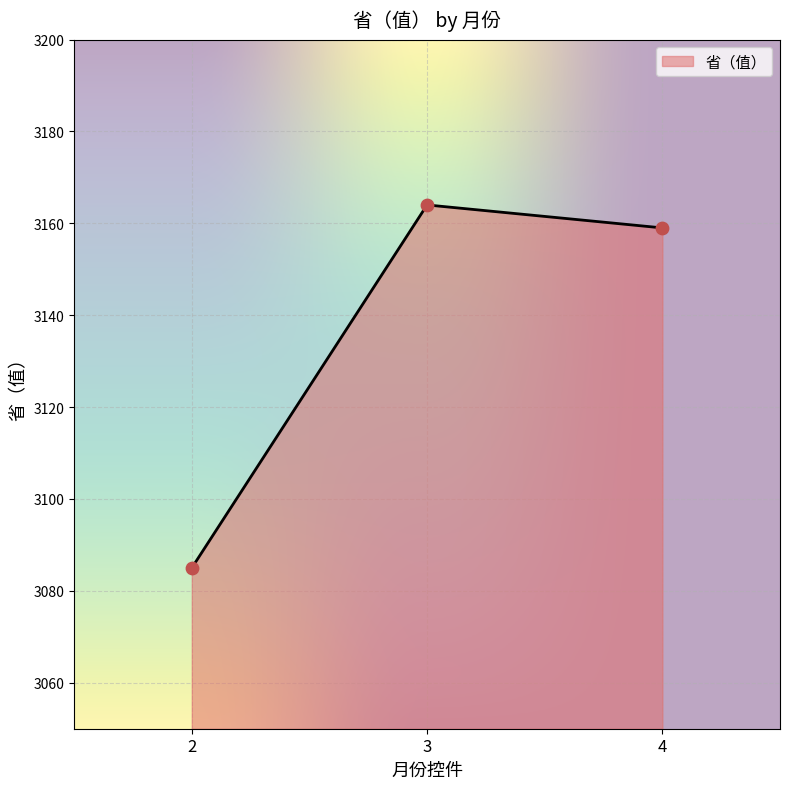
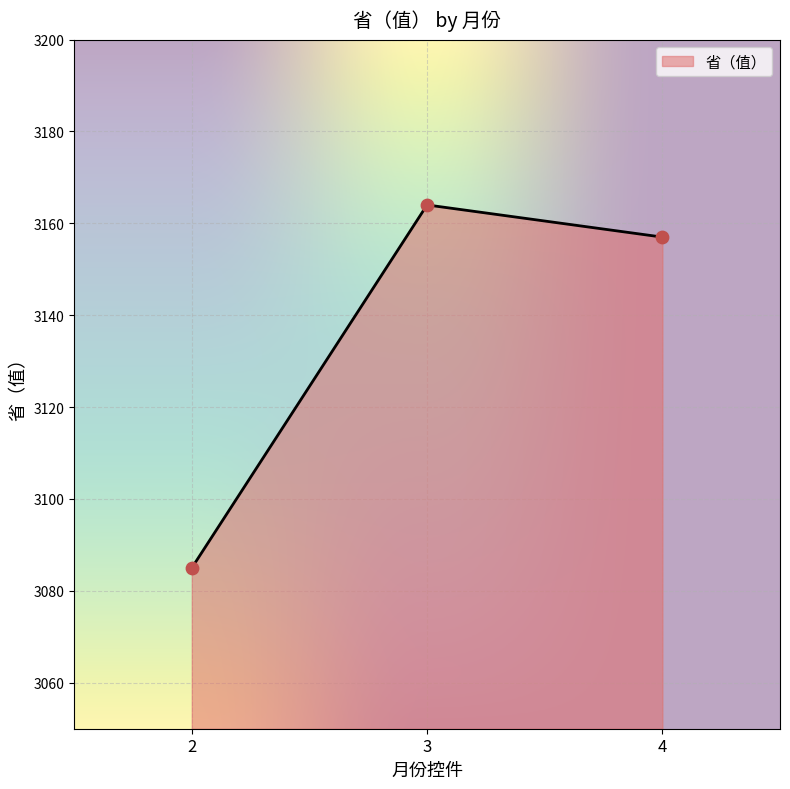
  {
    "2": 3085,
    "3": 3164,
-   "4": 3159
+   "4": 3157
  }
